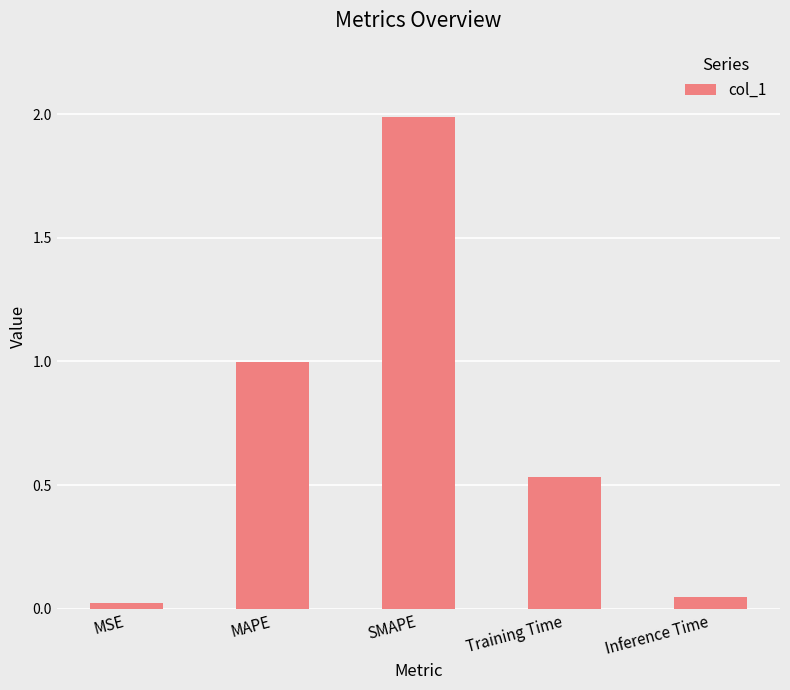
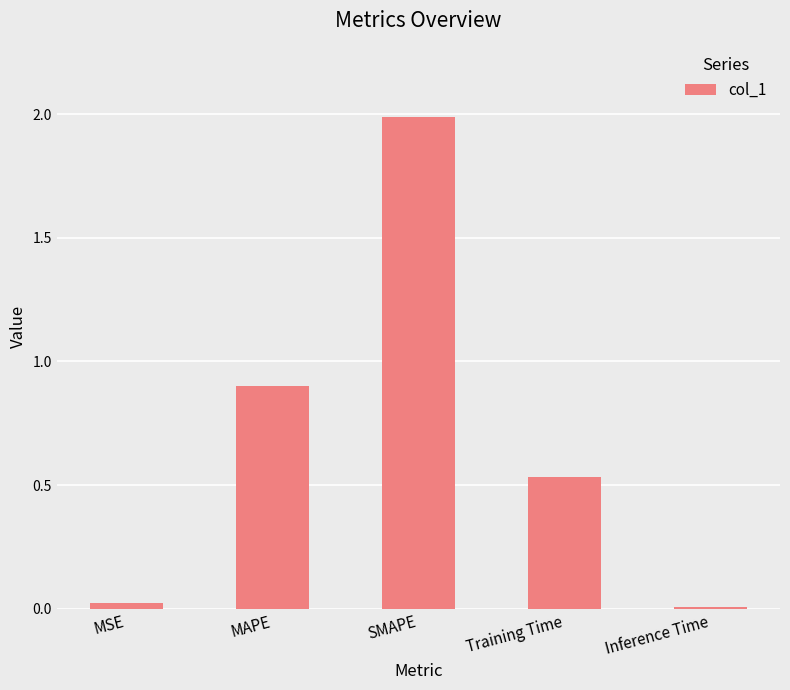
  {
    "MSE": 0.02,
-   "MAPE": 1.00,
+   "MAPE": 0.90,
    "SMAPE": 1.99,
    "Training Time": 0.53,
-   "Inference Time": 0.05
+   "Inference Time": 0.01
  }
